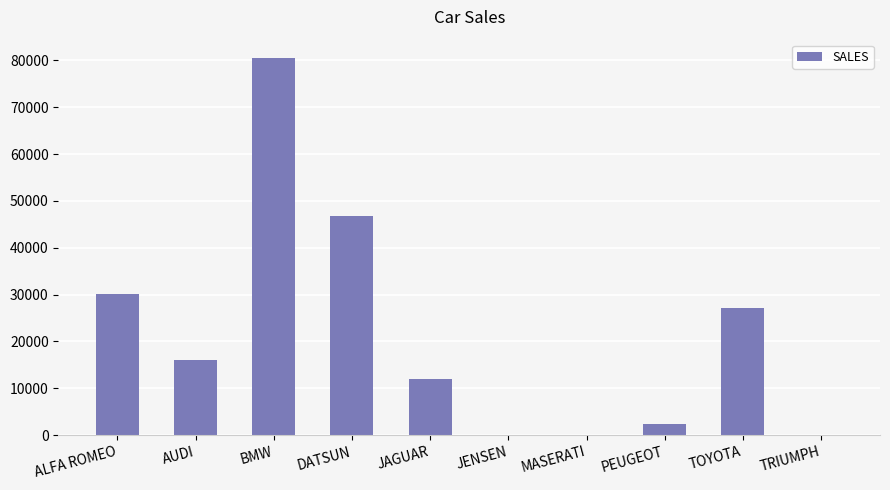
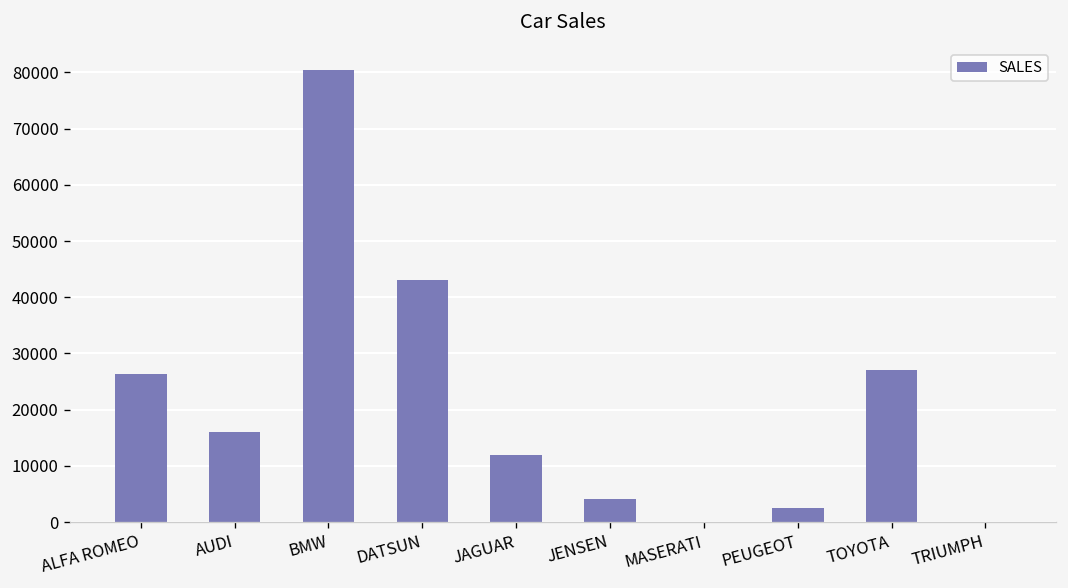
  {
-   "ALFA ROMEO": 30000,
+   "ALFA ROMEO": 26000,
    "AUDI": 16000,
    "BMW": 80000,
-   "DATSUN": 47000,
+   "DATSUN": 43000,
    "JAGUAR": 12000,
-   "JENSEN": 0,
+   "JENSEN": 4000,
    "MASERATI": 0,
    "PEUGEOT": 2000,
    "TOYOTA": 27000,
    "TRIUMPH": 0
  }
